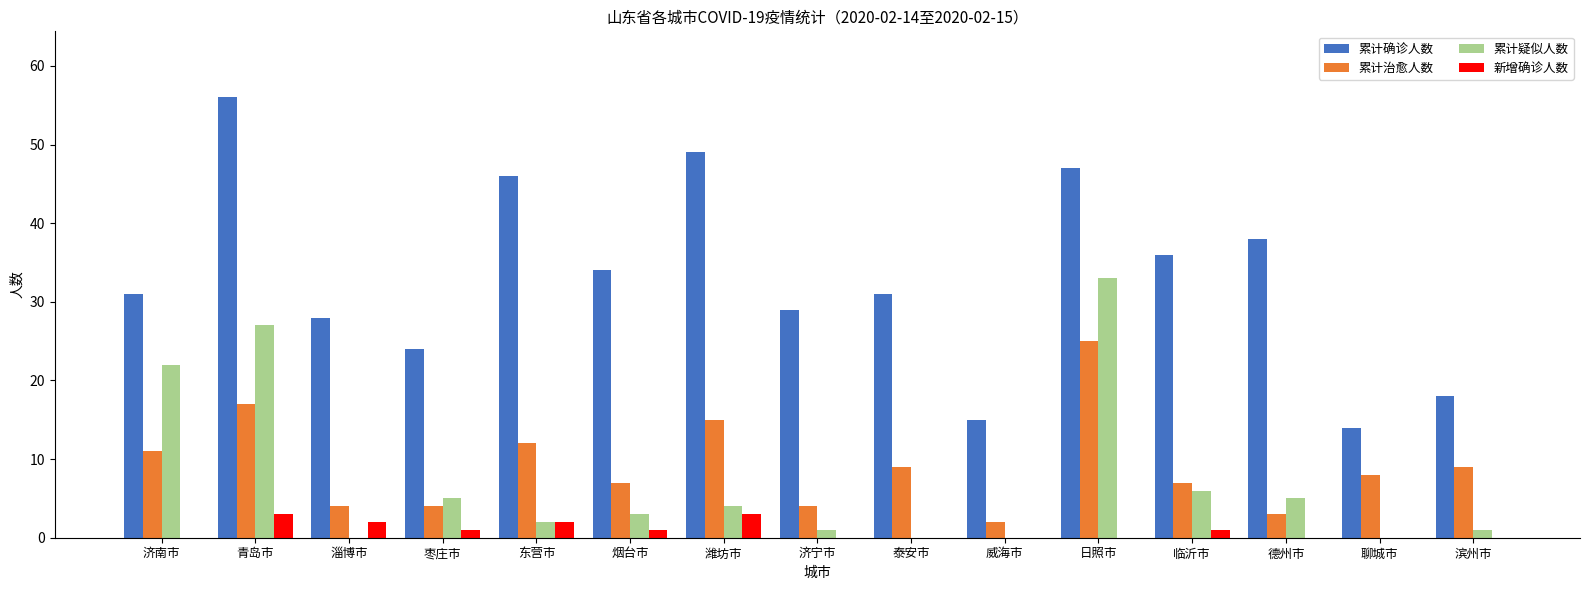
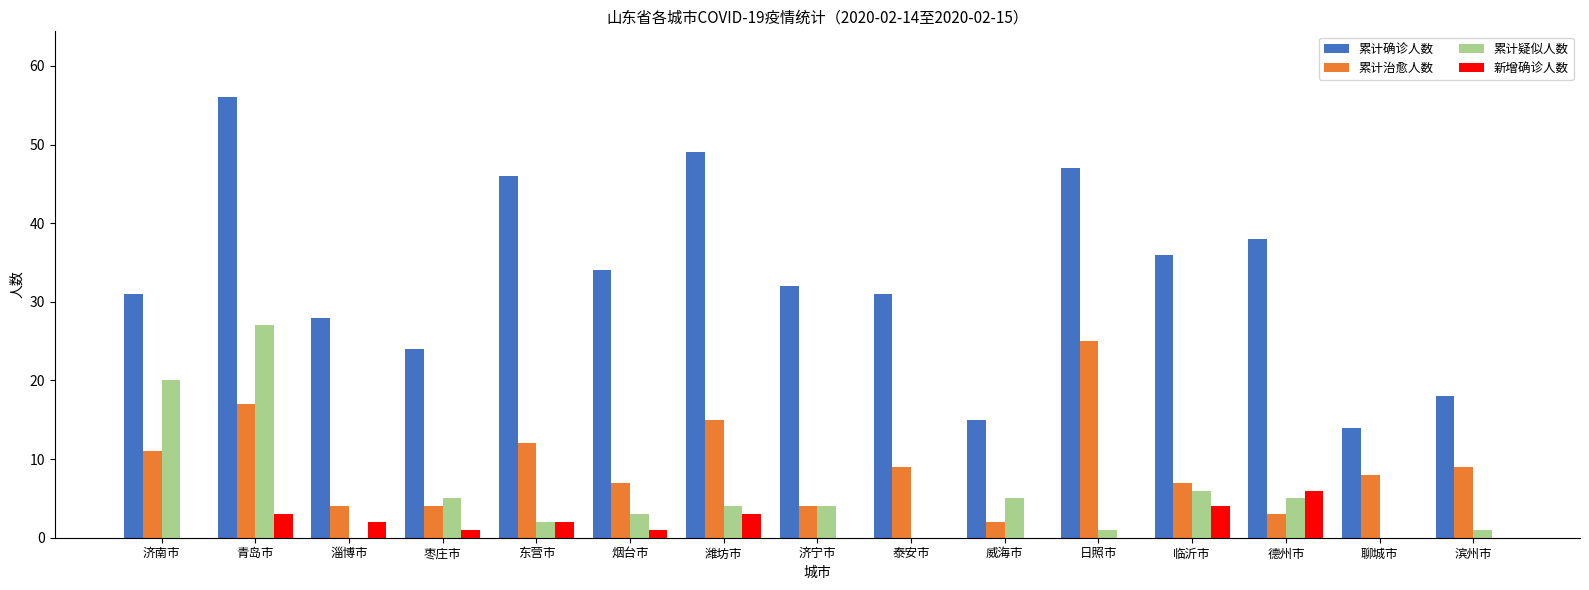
  {
    "累计确诊人数": {
      "济南市": 31,
      "青岛市": 56,
      "淄博市": 28,
      "枣庄市": 24,
      "东营市": 46,
      "烟台市": 34,
      "潍坊市": 49,
-     "济宁市": 29,
+     "济宁市": 32,
      "泰安市": 31,
      "威海市": 15,
      "日照市": 47,
      "临沂市": 36,
      "德州市": 38,
      "聊城市": 14,
      "滨州市": 18
    },
    "累计治愈人数": {
      "济南市": 11,
      "青岛市": 17,
      "淄博市": 4,
      "枣庄市": 4,
      "东营市": 12,
      "烟台市": 7,
      "潍坊市": 15,
      "济宁市": 4,
      "泰安市": 9,
      "威海市": 2,
      "日照市": 25,
      "临沂市": 7,
      "德州市": 3,
      "聊城市": 8,
      "滨州市": 9
    },
    "累计疑似人数": {
-     "济南市": 22,
+     "济南市": 20,
      "青岛市": 27,
      "淄博市": 0,
      "枣庄市": 5,
      "东营市": 2,
      "烟台市": 3,
      "潍坊市": 4,
-     "济宁市": 1,
+     "济宁市": 4,
      "泰安市": 0,
-     "威海市": 0,
-     "日照市": 33,
+     "威海市": 5,
+     "日照市": 1,
      "临沂市": 6,
      "德州市": 5,
      "聊城市": 0,
      "滨州市": 1
    },
    "新增确诊人数": {
      "济南市": 0,
      "青岛市": 3,
      "淄博市": 2,
      "枣庄市": 1,
      "东营市": 2,
      "烟台市": 1,
      "潍坊市": 3,
      "济宁市": 0,
      "泰安市": 0,
      "威海市": 0,
      "日照市": 0,
-     "临沂市": 1,
-     "德州市": 0,
+     "临沂市": 4,
+     "德州市": 6,
      "聊城市": 0,
      "滨州市": 0
    }
  }
